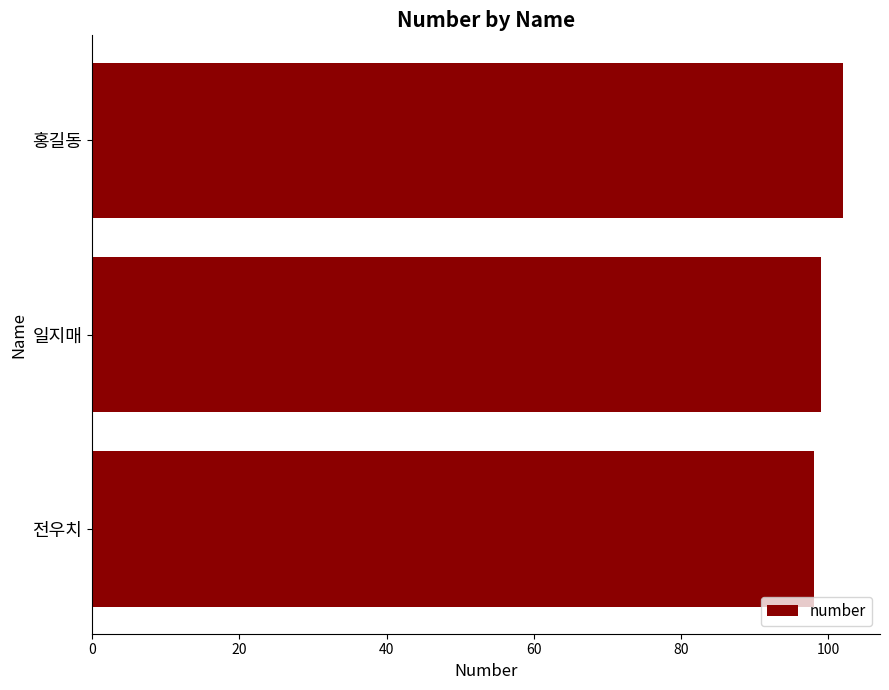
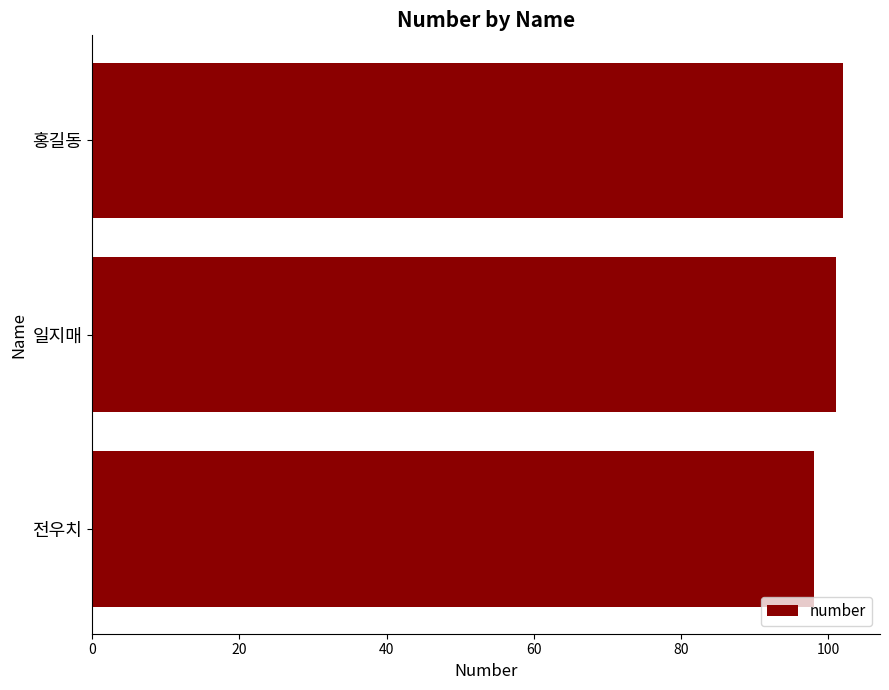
  {
    "홍길동": 102,
-   "일지매": 99,
+   "일지매": 101,
    "전우치": 98
  }
